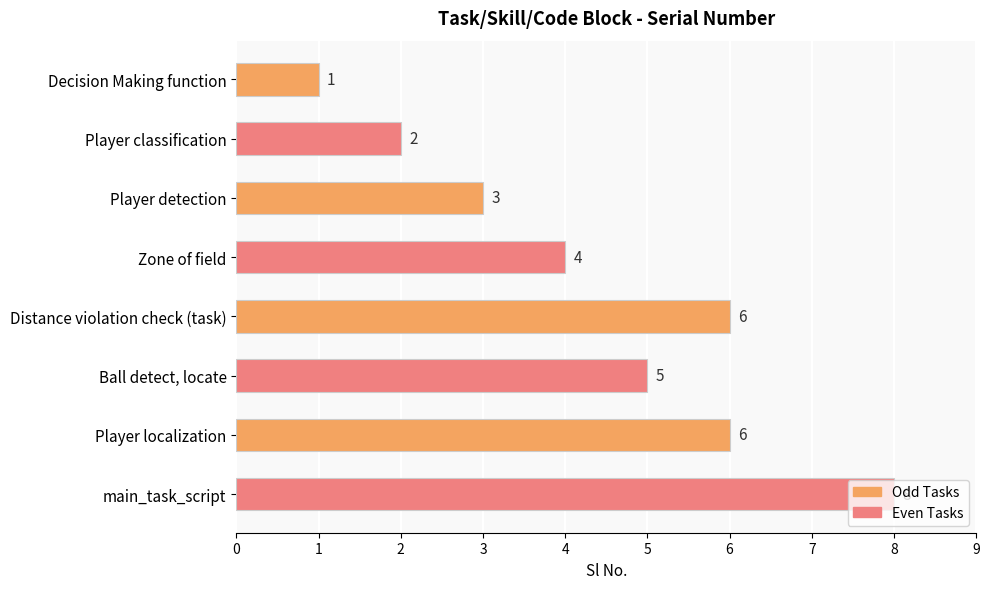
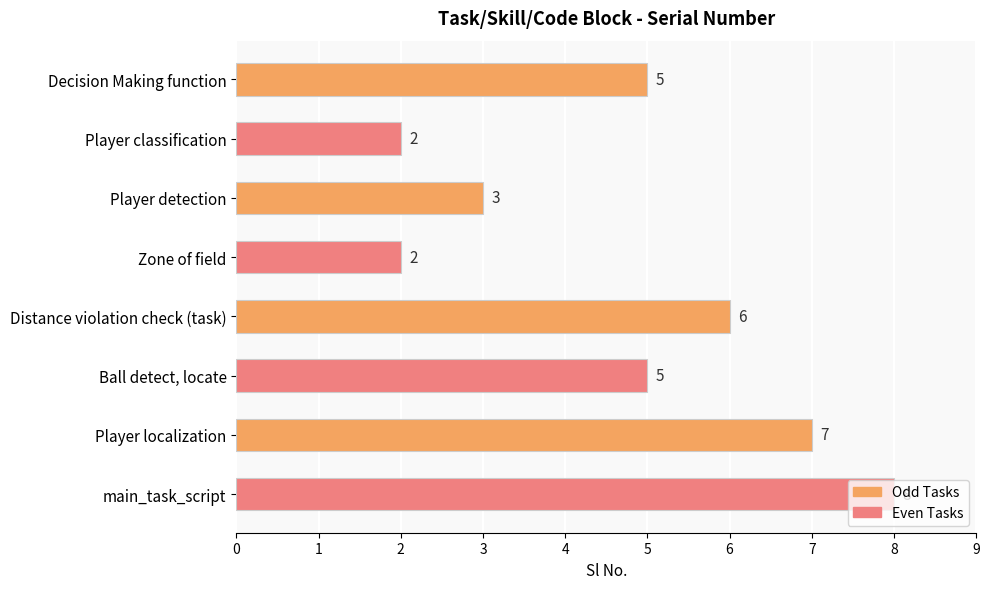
  {
-   "Decision Making function": 1,
+   "Decision Making function": 5,
    "Player classification": 2,
    "Player detection": 3,
-   "Zone of field": 4,
+   "Zone of field": 2,
    "Distance violation check (task)": 6,
    "Ball detect, locate": 5,
-   "Player localization": 6
+   "Player localization": 7
  }
